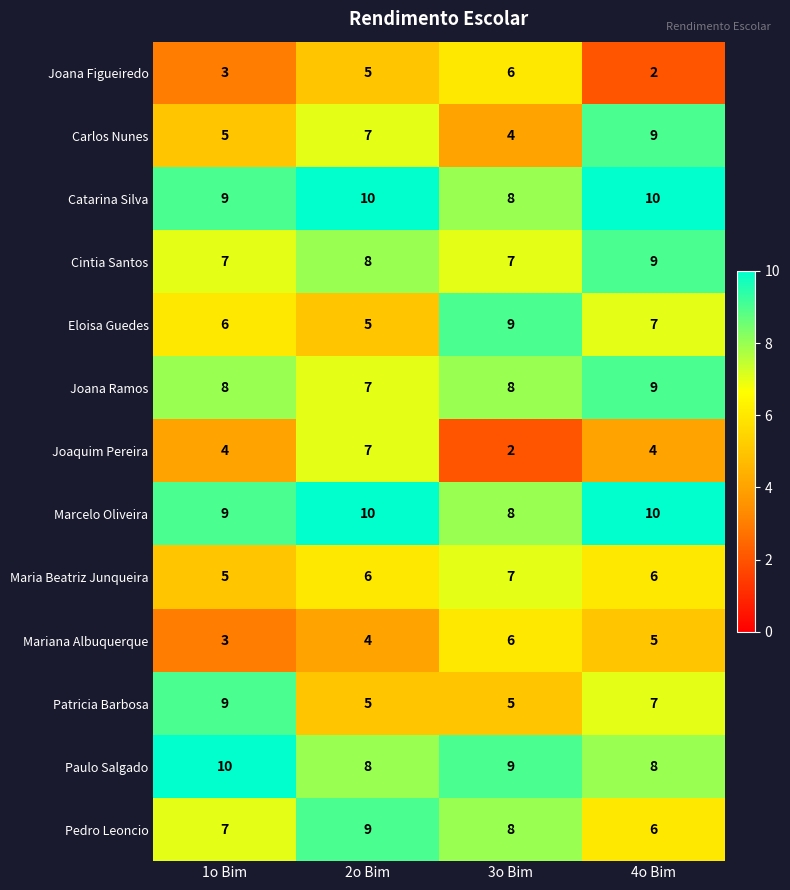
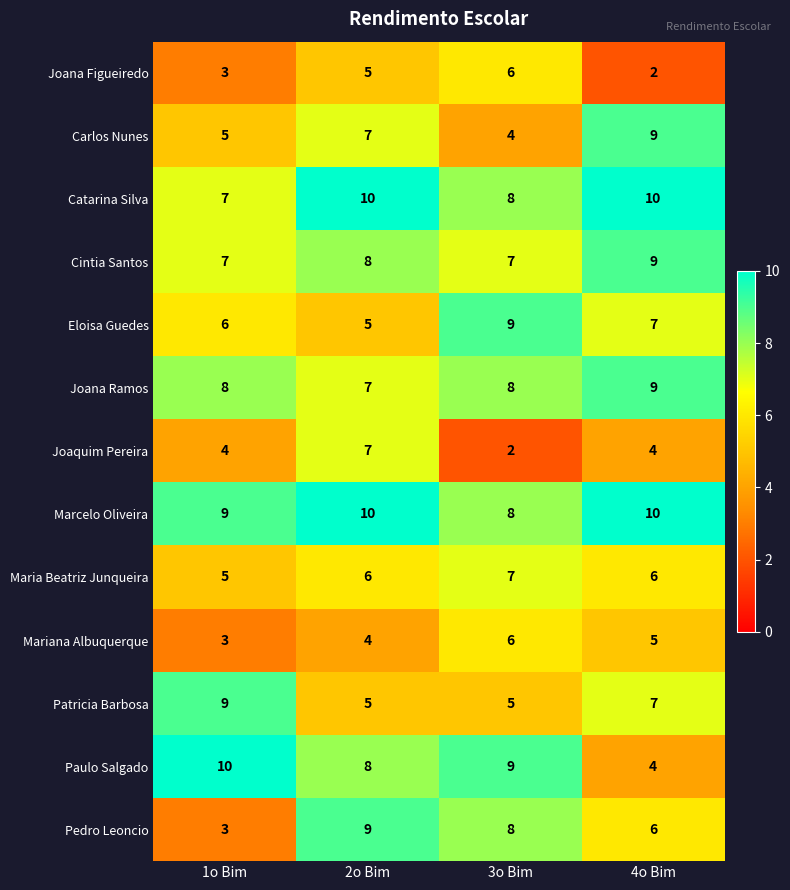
  {
    "Joana Figueiredo": {
      "1o Bim": 3,
      "2o Bim": 5,
      "3o Bim": 6,
      "4o Bim": 2
    },
    "Carlos Nunes": {
      "1o Bim": 5,
      "2o Bim": 7,
      "3o Bim": 4,
      "4o Bim": 9
    },
    "Catarina Silva": {
-     "1o Bim": 9,
+     "1o Bim": 7,
      "2o Bim": 10,
      "3o Bim": 8,
      "4o Bim": 10
    },
    "Cintia Santos": {
      "1o Bim": 7,
      "2o Bim": 8,
      "3o Bim": 7,
      "4o Bim": 9
    },
    "Eloisa Guedes": {
      "1o Bim": 6,
      "2o Bim": 5,
      "3o Bim": 9,
      "4o Bim": 7
    },
    "Joana Ramos": {
      "1o Bim": 8,
      "2o Bim": 7,
      "3o Bim": 8,
      "4o Bim": 9
    },
    "Joaquim Pereira": {
      "1o Bim": 4,
      "2o Bim": 7,
      "3o Bim": 2,
      "4o Bim": 4
    },
    "Marcelo Oliveira": {
      "1o Bim": 9,
      "2o Bim": 10,
      "3o Bim": 8,
      "4o Bim": 10
    },
    "Maria Beatriz Junqueira": {
      "1o Bim": 5,
      "2o Bim": 6,
      "3o Bim": 7,
      "4o Bim": 6
    },
    "Mariana Albuquerque": {
      "1o Bim": 3,
      "2o Bim": 4,
      "3o Bim": 6,
      "4o Bim": 5
    },
    "Patricia Barbosa": {
      "1o Bim": 9,
      "2o Bim": 5,
      "3o Bim": 5,
      "4o Bim": 7
    },
    "Paulo Salgado": {
      "1o Bim": 10,
      "2o Bim": 8,
      "3o Bim": 9,
-     "4o Bim": 8
+     "4o Bim": 4
    },
    "Pedro Leoncio": {
-     "1o Bim": 7,
+     "1o Bim": 3,
      "2o Bim": 9,
      "3o Bim": 8,
      "4o Bim": 6
    }
  }
